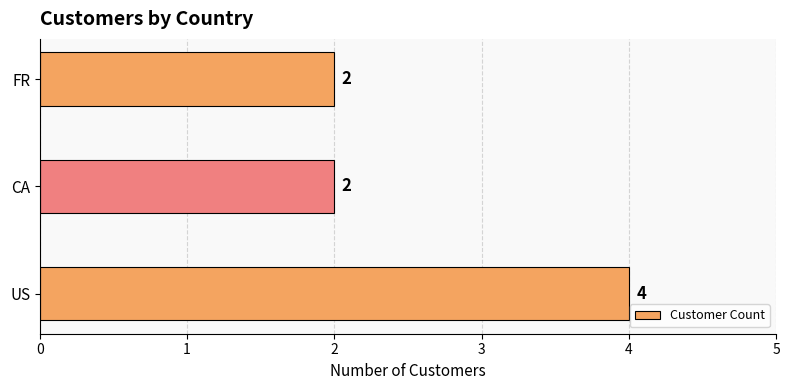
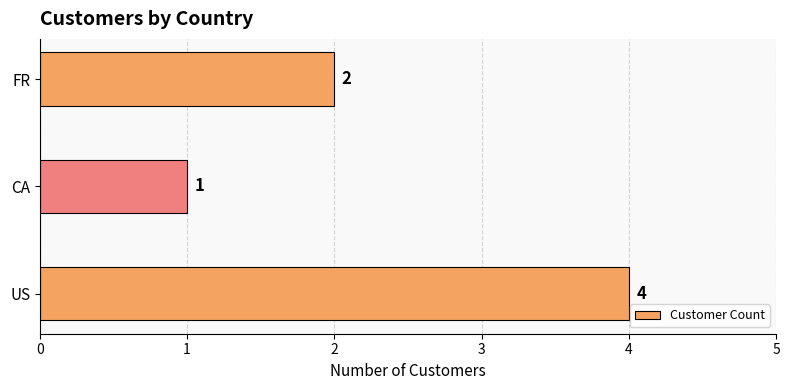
  {
    "FR": 2,
-   "CA": 2,
+   "CA": 1,
    "US": 4
  }
